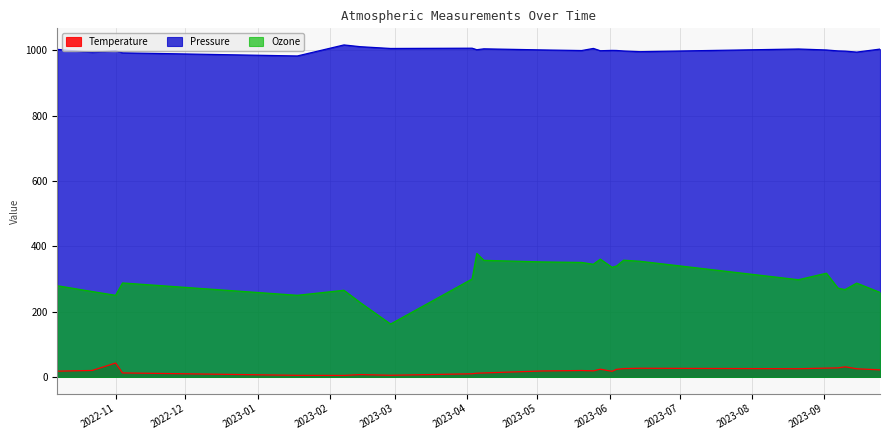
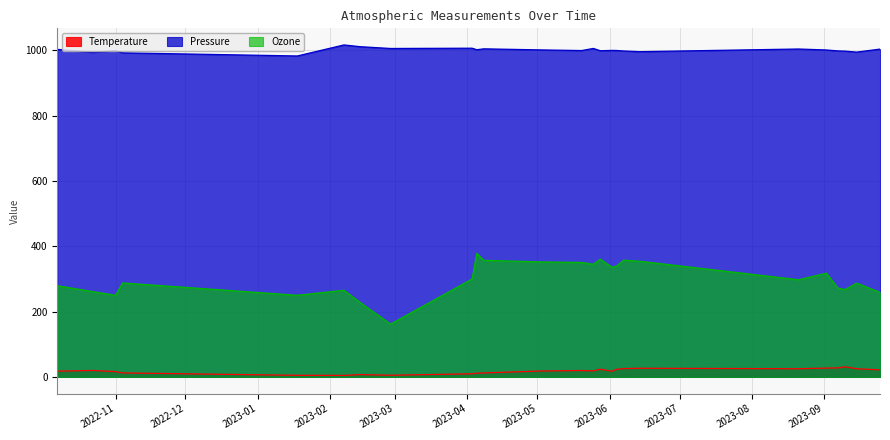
  {
    "Temperature": {
-     "2022-11": 40
+     "2022-11": 20
    },
    "Ozone": {
      "2022-11": 250
    }
  }
